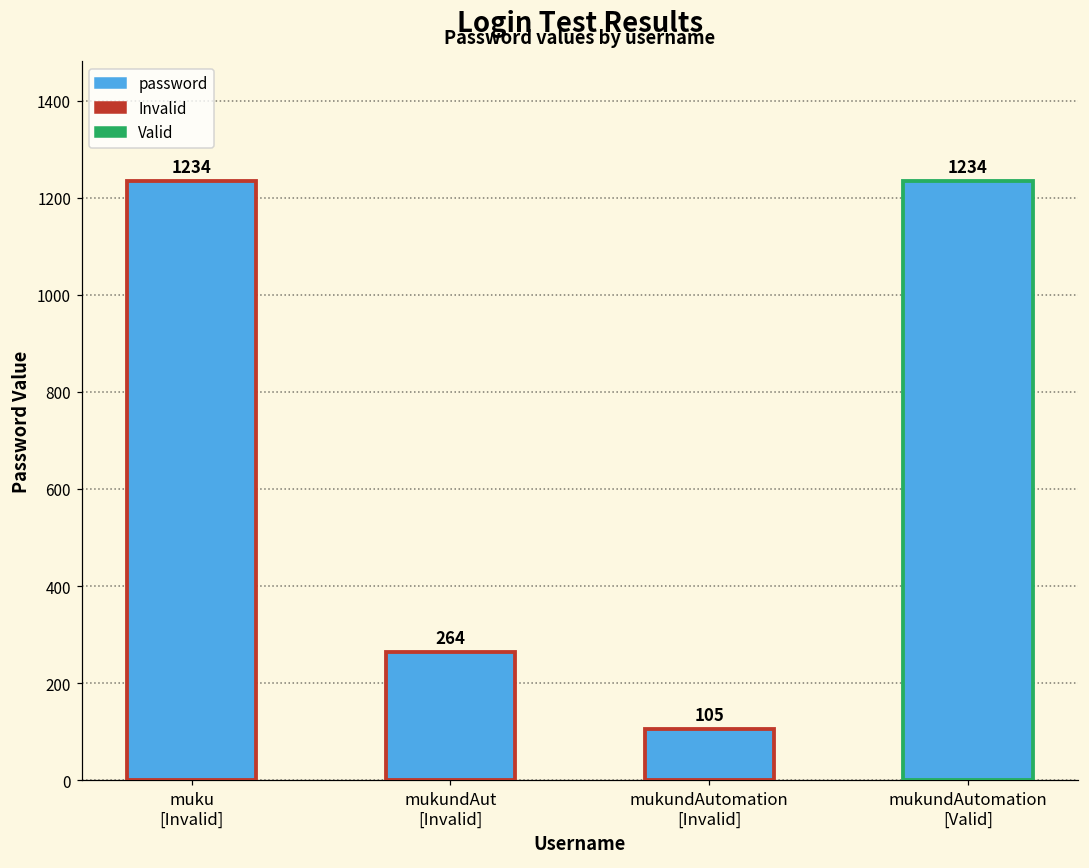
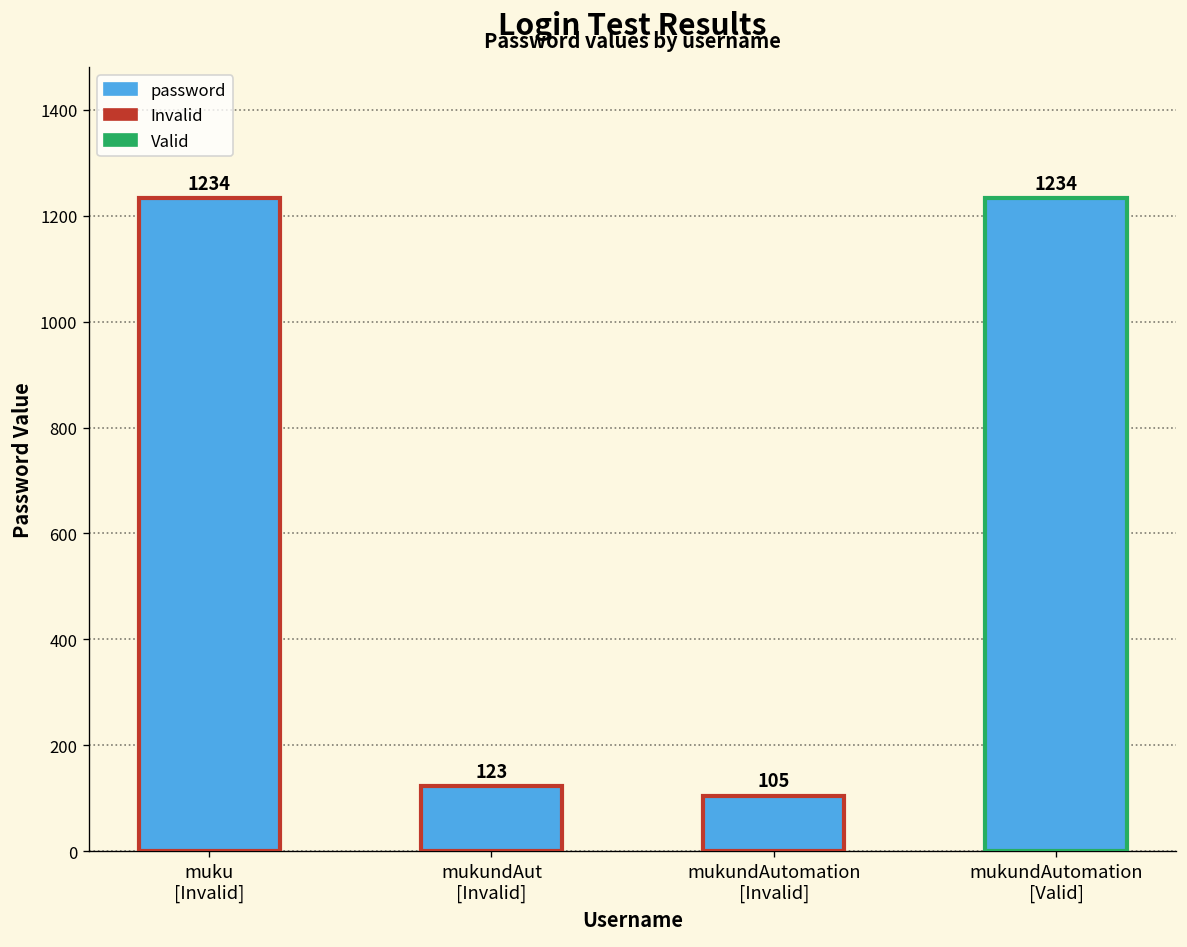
  {
    "muku [Invalid]": 1234,
-   "mukundAut [Invalid]": 264,
+   "mukundAut [Invalid]": 123,
    "mukundAutomation [Invalid]": 105,
    "mukundAutomation [Valid]": 1234
  }
